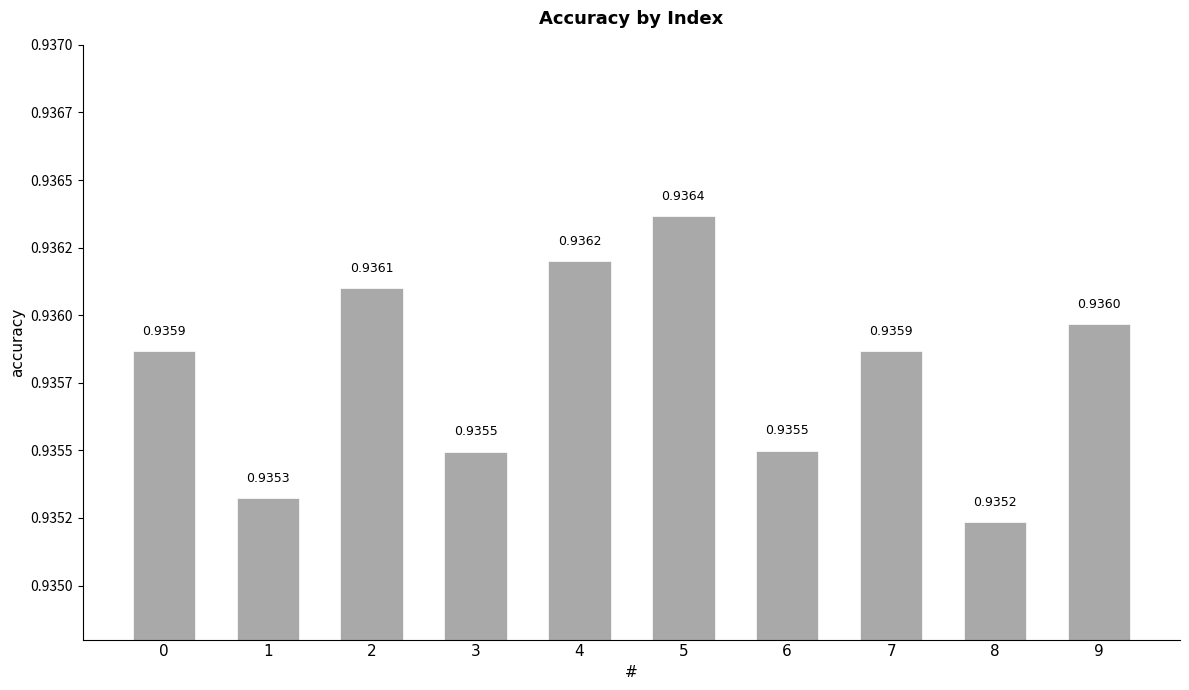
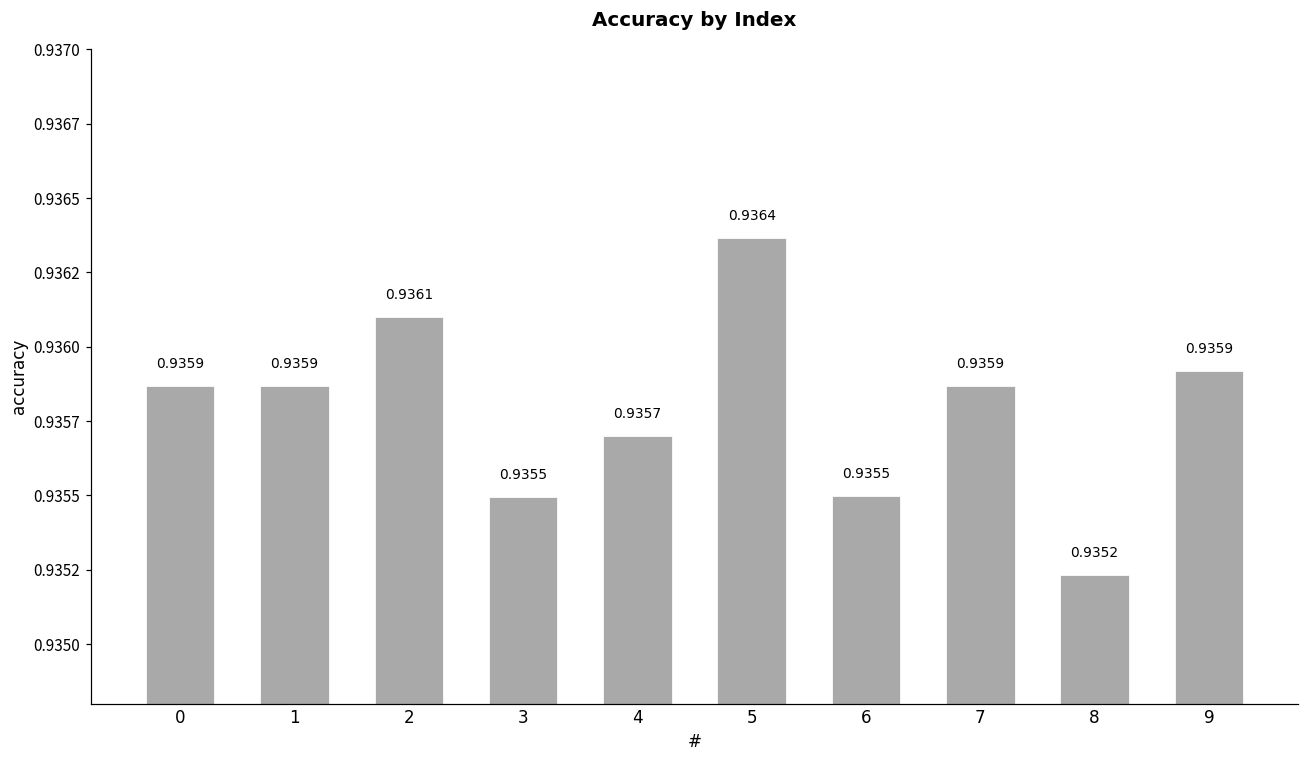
  {
    "0": 0.9359,
-   "1": 0.9353,
+   "1": 0.9359,
    "2": 0.9361,
    "3": 0.9355,
-   "4": 0.9362,
+   "4": 0.9357,
    "5": 0.9364,
    "6": 0.9355,
    "7": 0.9359,
    "8": 0.9352,
-   "9": 0.9360
+   "9": 0.9359
  }
